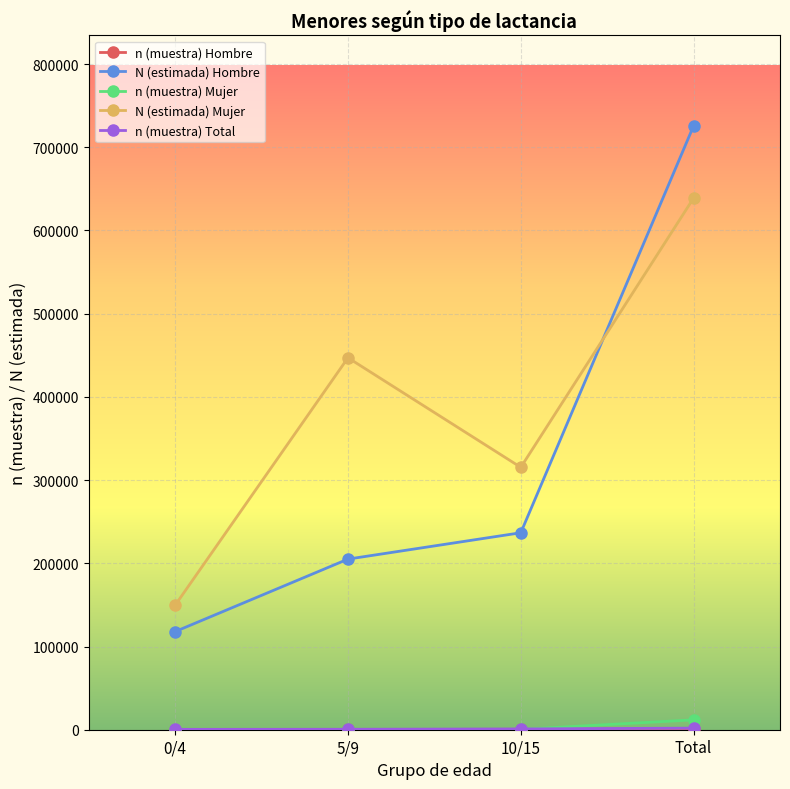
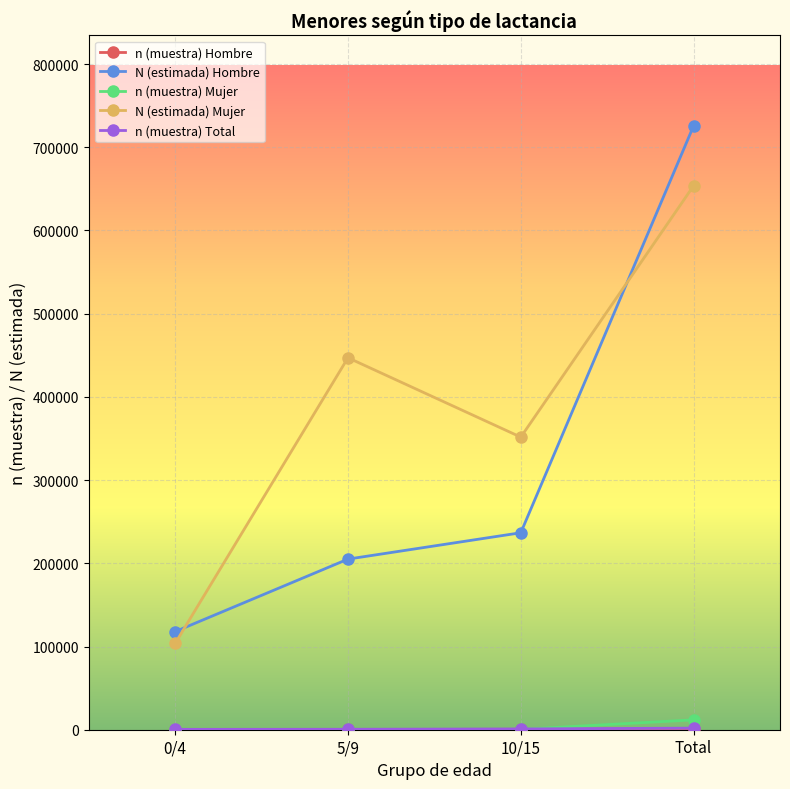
  {
    "N (estimada) Hombre": {
      "0/4": 120000,
      "5/9": 210000,
      "10/15": 240000,
      "Total": 730000
    },
    "n (muestra) Mujer": {
      "Total": 10000
    },
    "N (estimada) Mujer": {
-     "0/4": 150000,
+     "0/4": 100000,
      "5/9": 450000,
-     "10/15": 320000,
-     "Total": 640000
+     "10/15": 350000,
+     "Total": 650000
    }
  }
